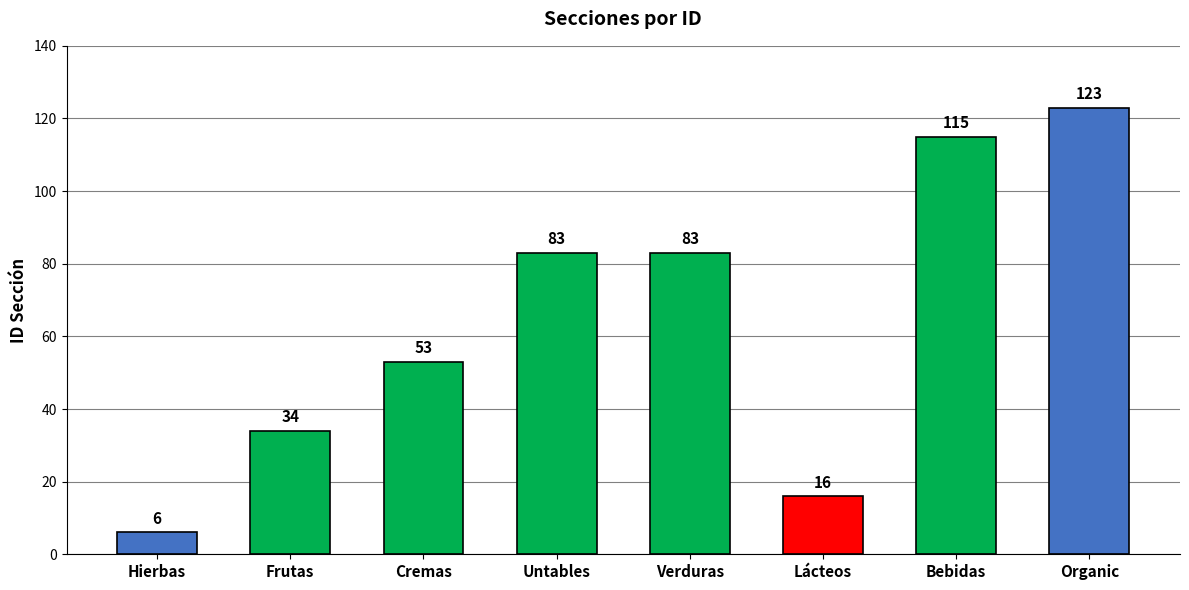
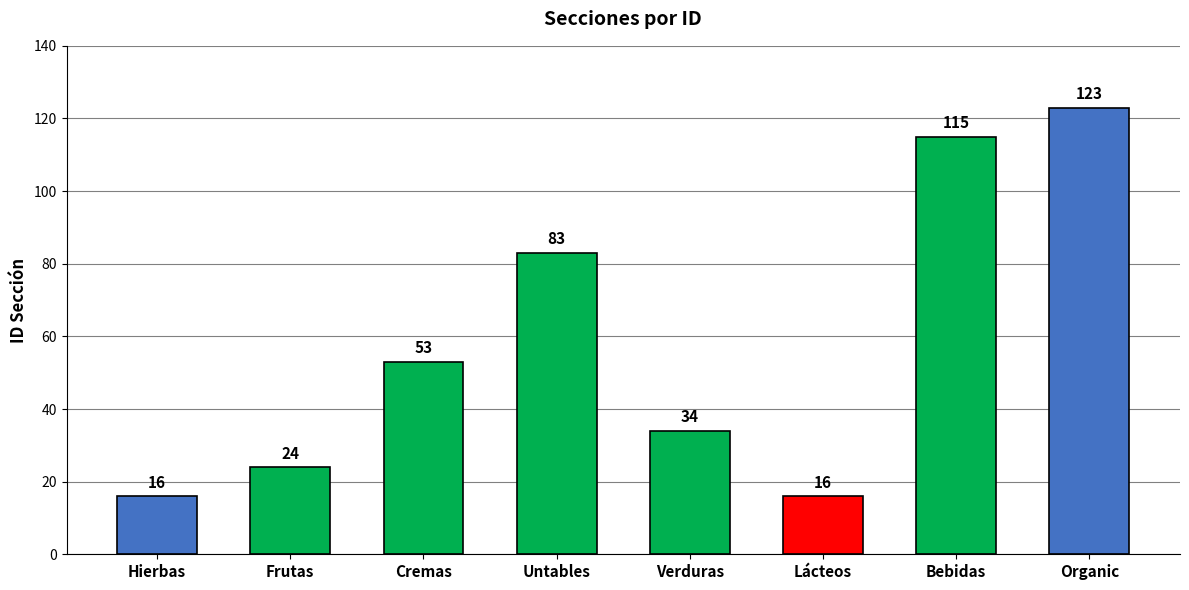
  {
-   "Hierbas": 6,
-   "Frutas": 34,
+   "Hierbas": 16,
+   "Frutas": 24,
    "Cremas": 53,
    "Untables": 83,
-   "Verduras": 83,
+   "Verduras": 34,
    "Lácteos": 16,
    "Bebidas": 115,
    "Organic": 123
  }
